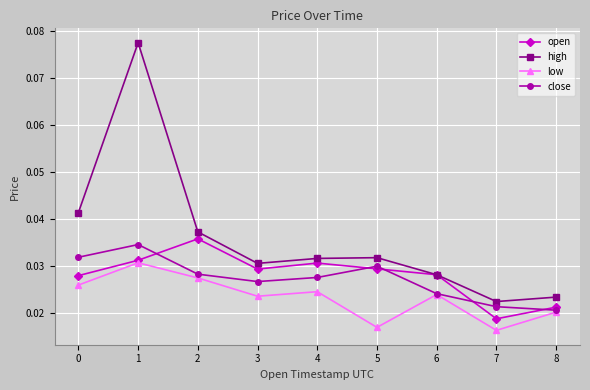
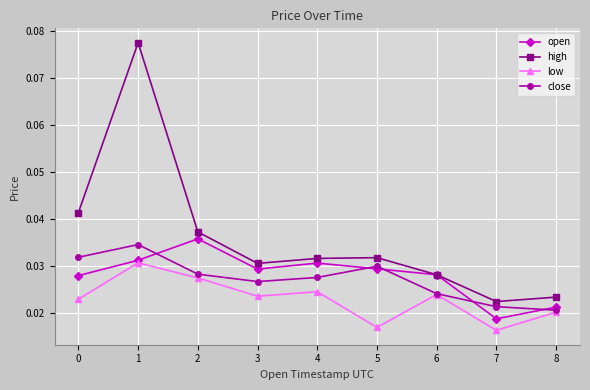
  {
    "low": {
-     "0": 0.026,
+     "0": 0.023,
      "2": 0.028,
      "3": 0.024,
      "4": 0.025,
      "5": 0.017,
      "7": 0.016
    }
  }
